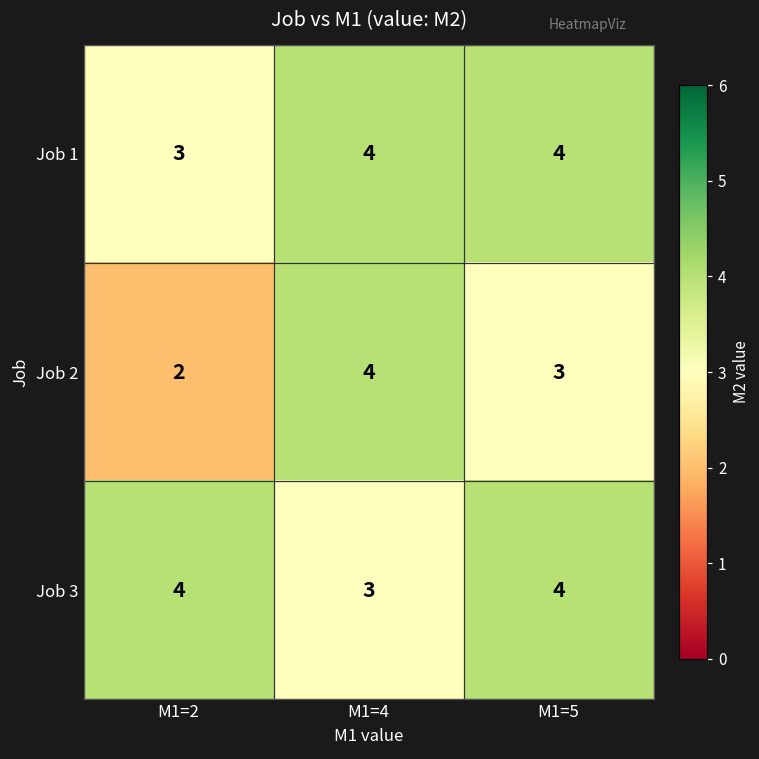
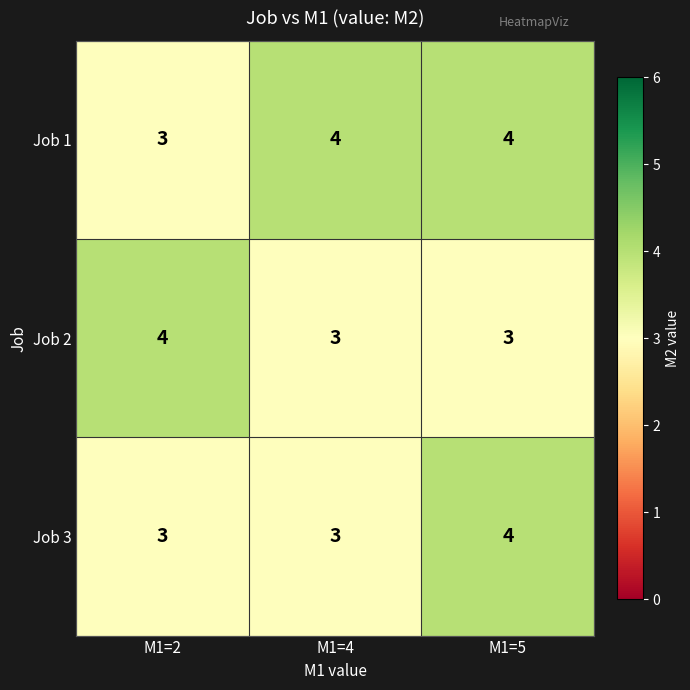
  {
    "Job 1": {
      "M1=2": 3,
      "M1=4": 4,
      "M1=5": 4
    },
    "Job 2": {
-     "M1=2": 2,
-     "M1=4": 4,
+     "M1=2": 4,
+     "M1=4": 3,
      "M1=5": 3
    },
    "Job 3": {
-     "M1=2": 4,
+     "M1=2": 3,
      "M1=4": 3,
      "M1=5": 4
    }
  }
